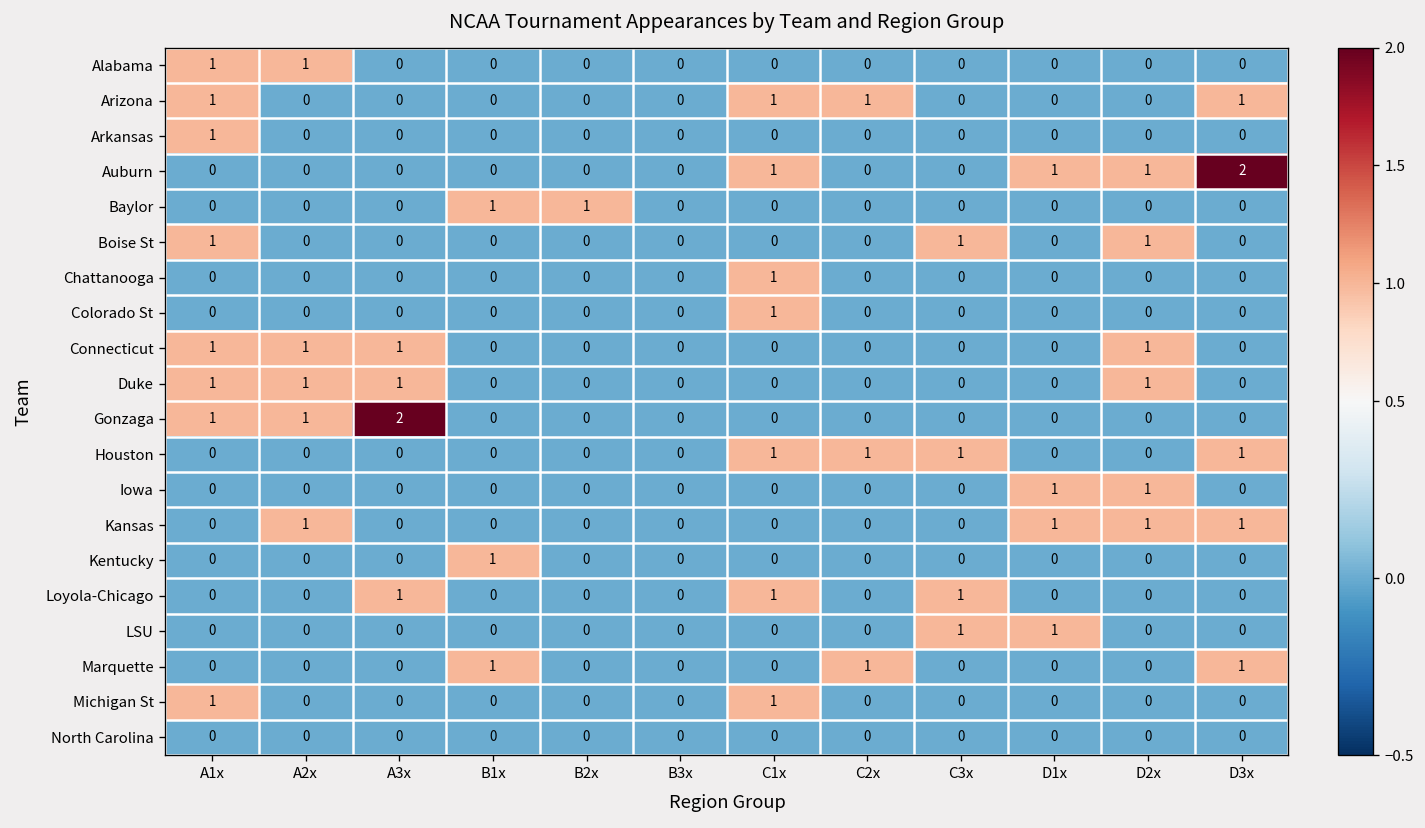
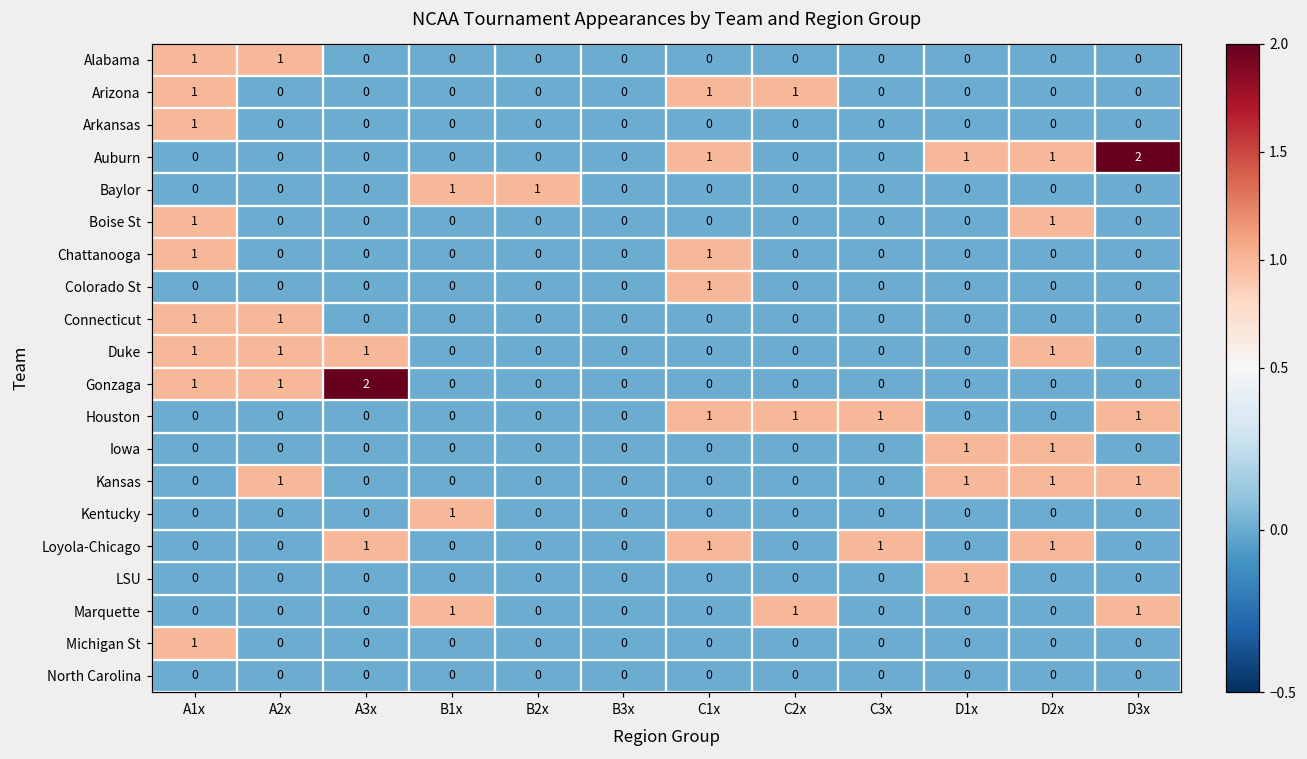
  {
    "Arizona": {
      "A1x": 1,
      "A2x": 0,
      "A3x": 0,
      "B1x": 0,
      "B2x": 0,
      "B3x": 0,
      "C1x": 1,
      "C2x": 1,
      "C3x": 0,
      "D1x": 0,
      "D2x": 0,
-     "D3x": 1
+     "D3x": 0
    },
    "Boise St": {
      "A1x": 1,
      "A2x": 0,
      "A3x": 0,
      "B1x": 0,
      "B2x": 0,
      "B3x": 0,
      "C1x": 0,
      "C2x": 0,
-     "C3x": 1,
+     "C3x": 0,
      "D1x": 0,
      "D2x": 1,
      "D3x": 0
    },
    "Chattanooga": {
-     "A1x": 0,
+     "A1x": 1,
      "A2x": 0,
      "A3x": 0,
      "B1x": 0,
      "B2x": 0,
      "B3x": 0,
      "C1x": 1,
      "C2x": 0,
      "C3x": 0,
      "D1x": 0,
      "D2x": 0,
      "D3x": 0
    },
    "Connecticut": {
      "A1x": 1,
      "A2x": 1,
-     "A3x": 1,
+     "A3x": 0,
      "B1x": 0,
      "B2x": 0,
      "B3x": 0,
      "C1x": 0,
      "C2x": 0,
      "C3x": 0,
      "D1x": 0,
-     "D2x": 1,
+     "D2x": 0,
      "D3x": 0
    },
    "Loyola-Chicago": {
      "A1x": 0,
      "A2x": 0,
      "A3x": 1,
      "B1x": 0,
      "B2x": 0,
      "B3x": 0,
      "C1x": 1,
      "C2x": 0,
      "C3x": 1,
      "D1x": 0,
-     "D2x": 0,
+     "D2x": 1,
      "D3x": 0
    },
    "LSU": {
      "A1x": 0,
      "A2x": 0,
      "A3x": 0,
      "B1x": 0,
      "B2x": 0,
      "B3x": 0,
      "C1x": 0,
      "C2x": 0,
-     "C3x": 1,
+     "C3x": 0,
      "D1x": 1,
      "D2x": 0,
      "D3x": 0
    },
    "Michigan St": {
      "A1x": 1,
      "A2x": 0,
      "A3x": 0,
      "B1x": 0,
      "B2x": 0,
      "B3x": 0,
-     "C1x": 1,
+     "C1x": 0,
      "C2x": 0,
      "C3x": 0,
      "D1x": 0,
      "D2x": 0,
      "D3x": 0
    }
  }
